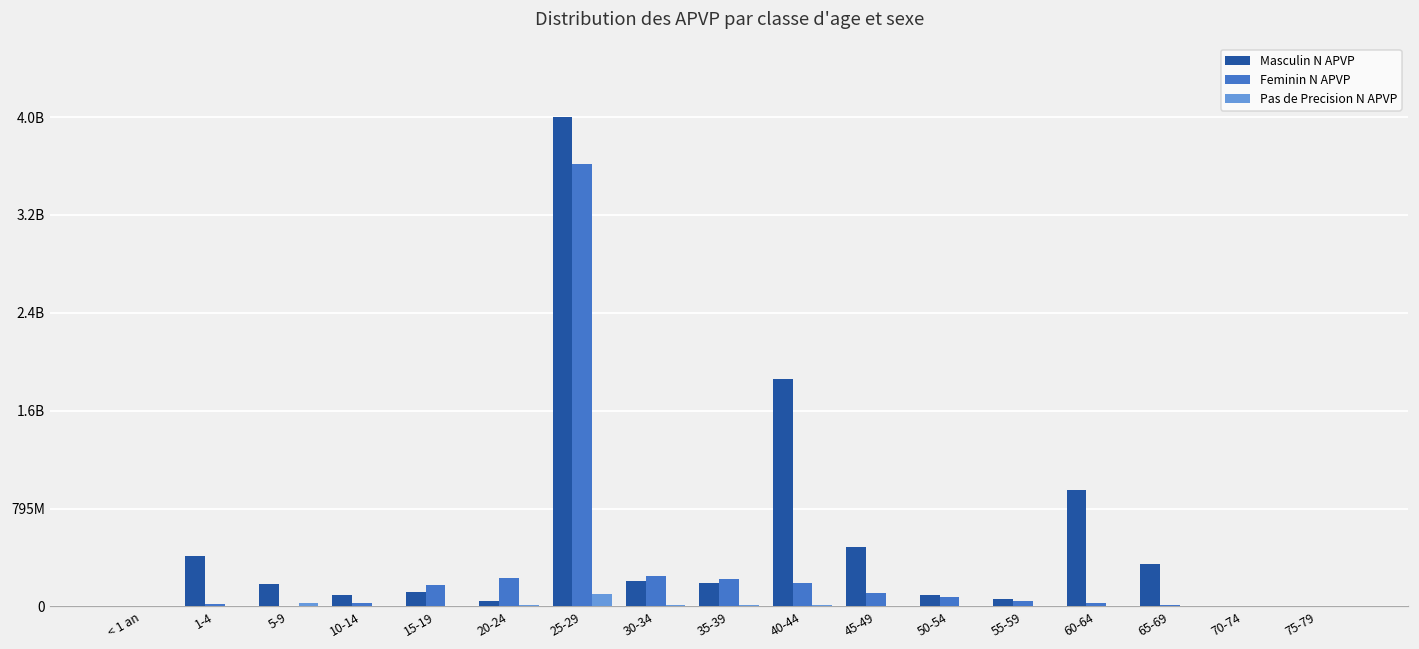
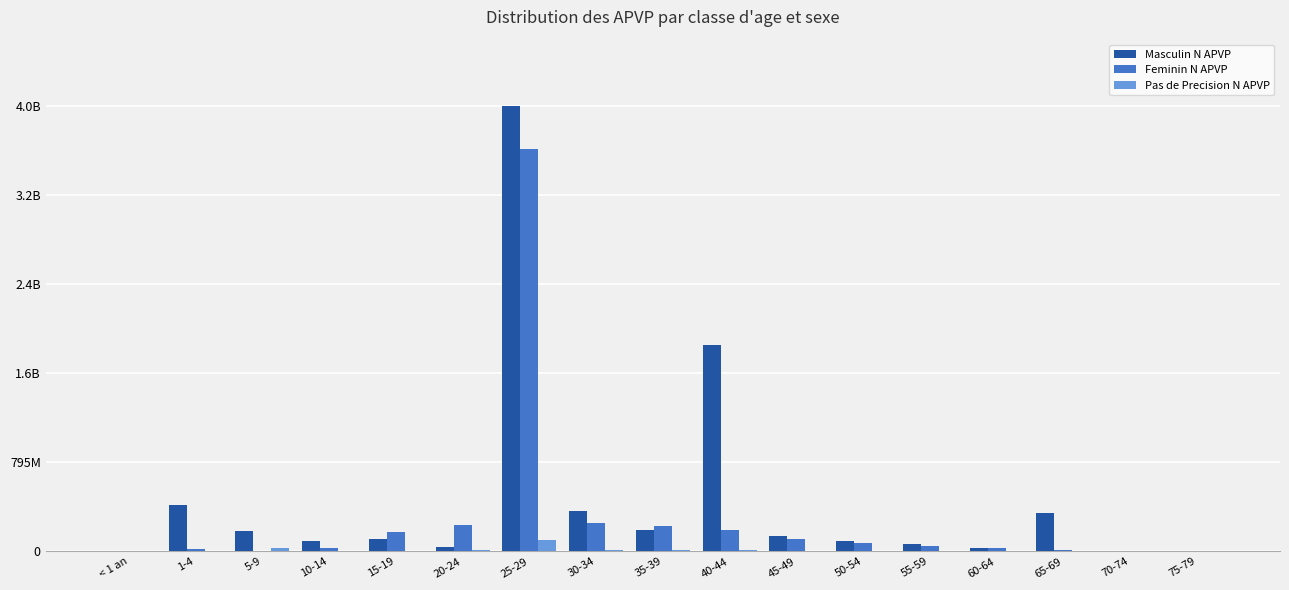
  {
    "Masculin N APVP": {
      "1-4": 410000000,
      "5-9": 180000000,
      "10-14": 90000000,
      "15-19": 110000000,
      "20-24": 40000000,
      "25-29": 3970000000,
-     "30-34": 200000000,
+     "30-34": 360000000,
      "35-39": 190000000,
      "40-44": 1850000000,
-     "45-49": 480000000,
+     "45-49": 140000000,
      "50-54": 90000000,
      "55-59": 60000000,
-     "60-64": 940000000,
+     "60-64": 30000000,
      "65-69": 340000000
    }
  }
